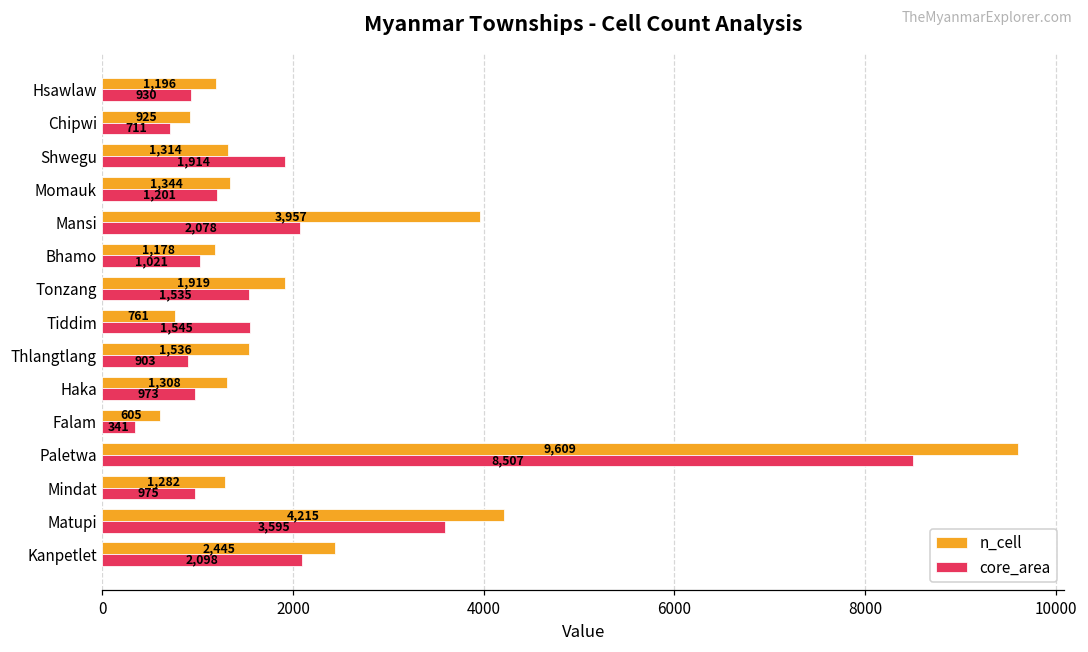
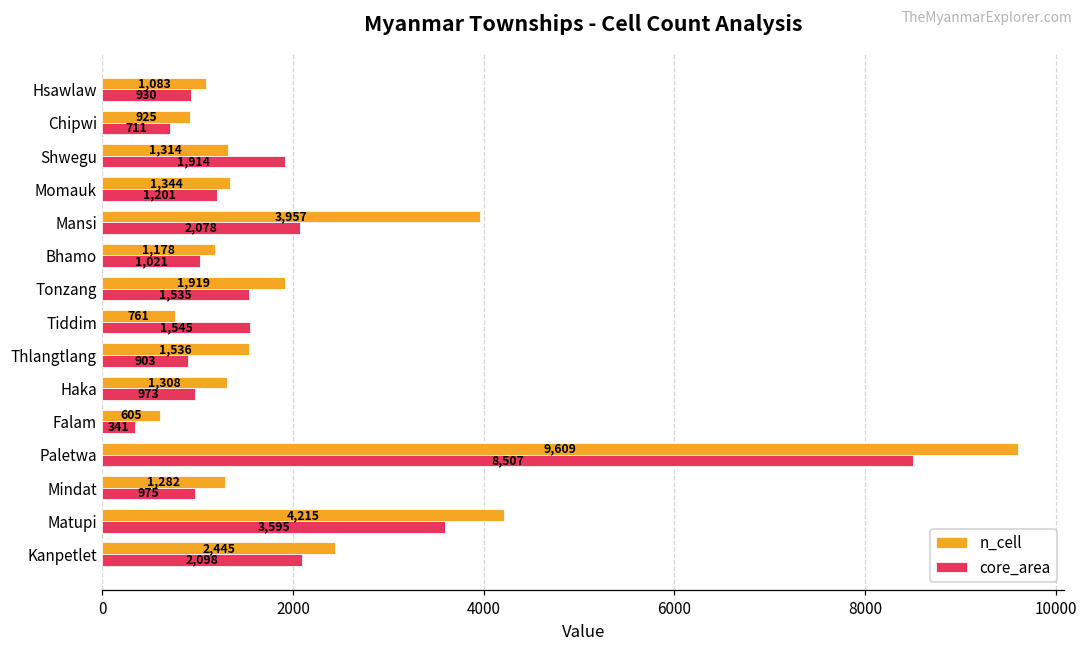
  {
    "n_cell": {
-     "Hsawlaw": "1,196",
+     "Hsawlaw": "1,083",
      "Chipwi": "925",
      "Shwegu": "1,314",
      "Momauk": "1,344",
      "Mansi": "3,957",
      "Bhamo": "1,178",
      "Tonzang": "1,919",
      "Tiddim": "761",
      "Thlangtlang": "1,536",
      "Haka": "1,308",
      "Falam": "605",
      "Paletwa": "9,609",
      "Mindat": "1,282",
      "Matupi": "4,215",
      "Kanpetlet": "2,445"
    },
    "core_area": {
      "Chipwi": "711",
      "Shwegu": "1,914",
      "Momauk": "1,201",
      "Mansi": "2,078",
      "Bhamo": "1,021",
      "Tonzang": "1,535",
      "Tiddim": "1,545",
      "Thlangtlang": "903",
      "Haka": "973",
      "Falam": "341",
      "Paletwa": "8,507",
      "Mindat": "975",
      "Matupi": "3,595",
      "Kanpetlet": "2,098"
    }
  }
